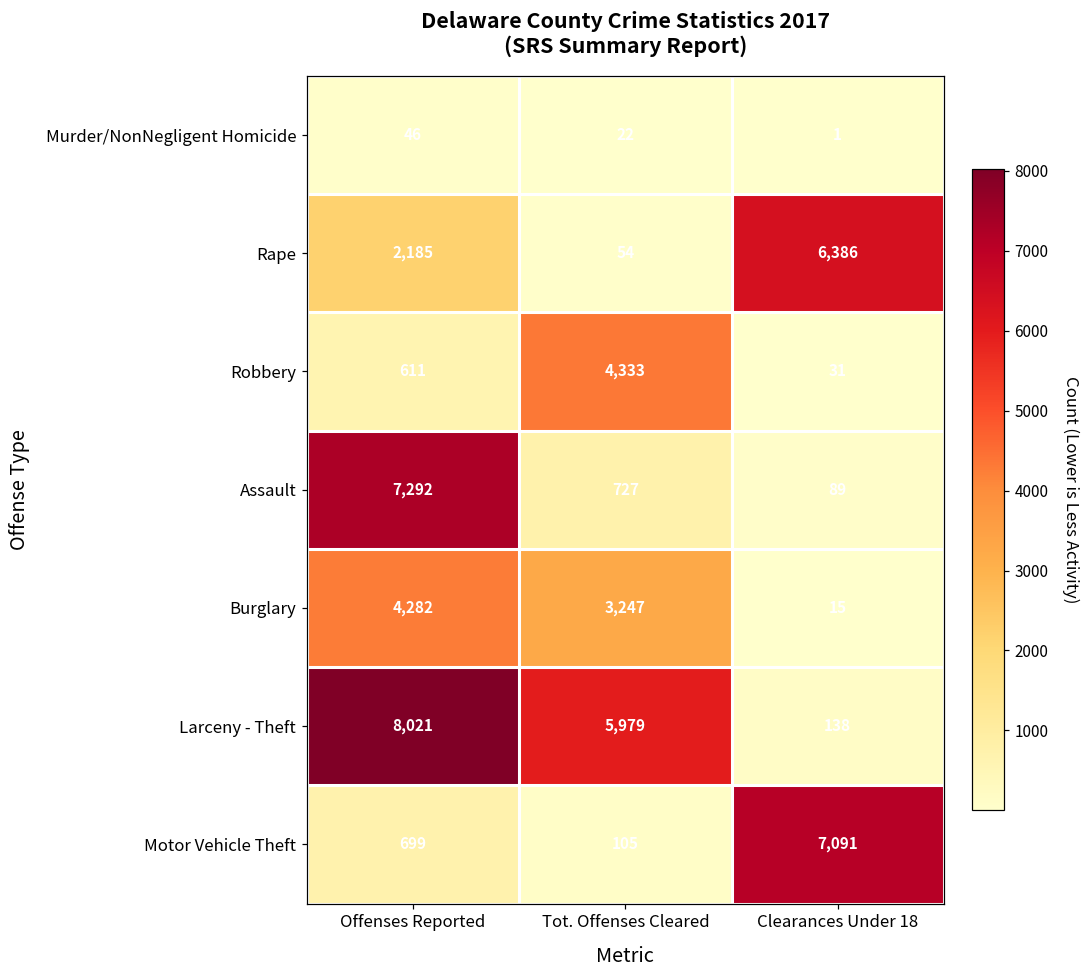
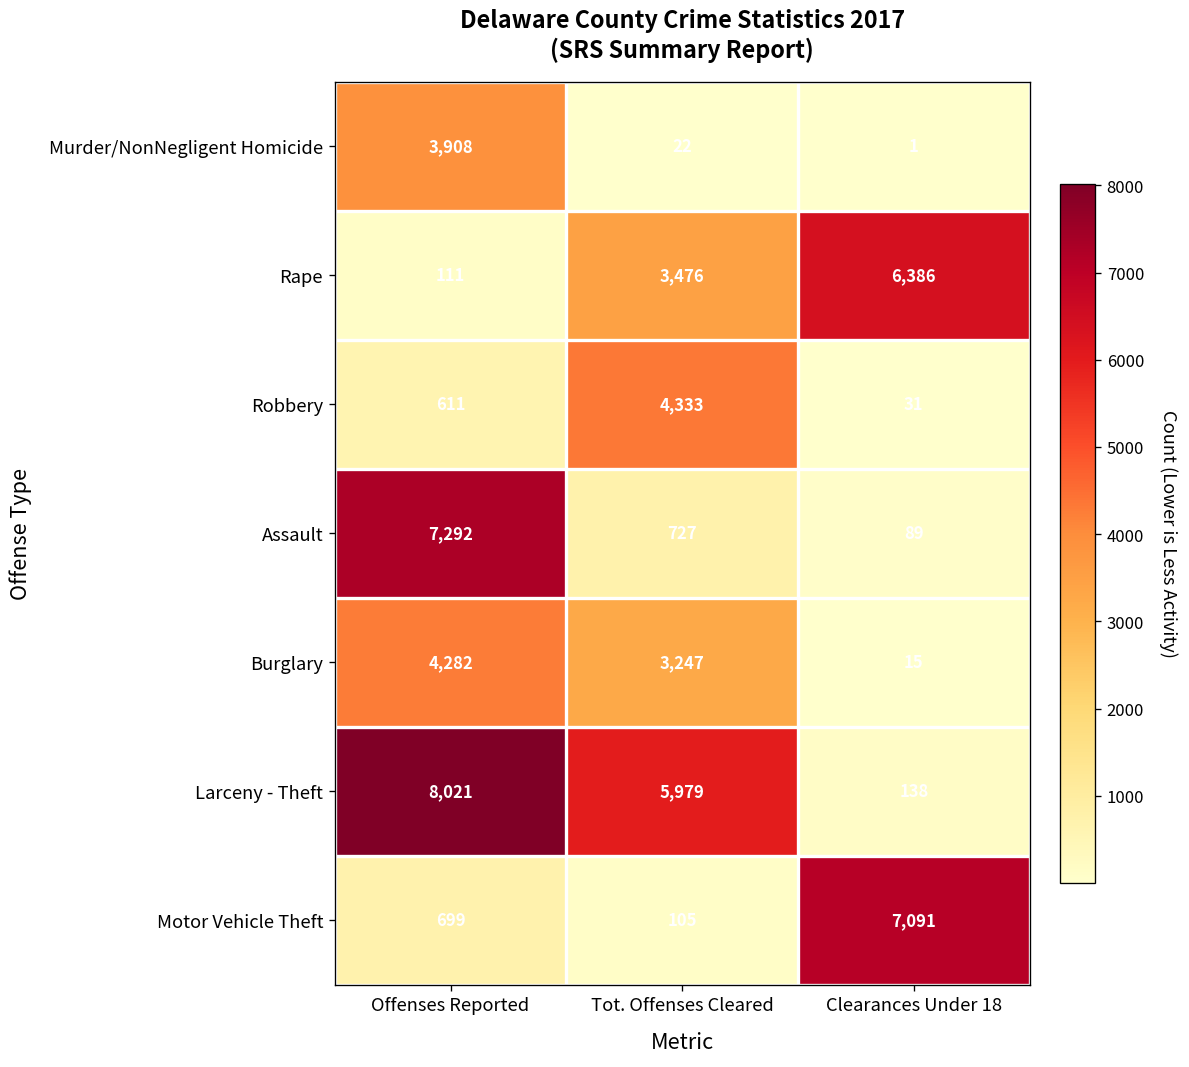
  {
    "Murder/NonNegligent Homicide": {
-     "Offenses Reported": "46",
+     "Offenses Reported": "3,908",
      "Tot. Offenses Cleared": "22",
      "Clearances Under 18": "1"
    },
    "Rape": {
-     "Offenses Reported": "2,185",
-     "Tot. Offenses Cleared": "54",
+     "Offenses Reported": "111",
+     "Tot. Offenses Cleared": "3,476",
      "Clearances Under 18": "6,386"
    },
    "Robbery": {
      "Offenses Reported": "611",
      "Tot. Offenses Cleared": "4,333",
      "Clearances Under 18": "31"
    },
    "Assault": {
      "Offenses Reported": "7,292",
      "Tot. Offenses Cleared": "727",
      "Clearances Under 18": "89"
    },
    "Burglary": {
      "Offenses Reported": "4,282",
      "Tot. Offenses Cleared": "3,247",
      "Clearances Under 18": "15"
    },
    "Larceny - Theft": {
      "Offenses Reported": "8,021",
      "Tot. Offenses Cleared": "5,979",
      "Clearances Under 18": "138"
    },
    "Motor Vehicle Theft": {
      "Offenses Reported": "699",
      "Tot. Offenses Cleared": "105",
      "Clearances Under 18": "7,091"
    }
  }
